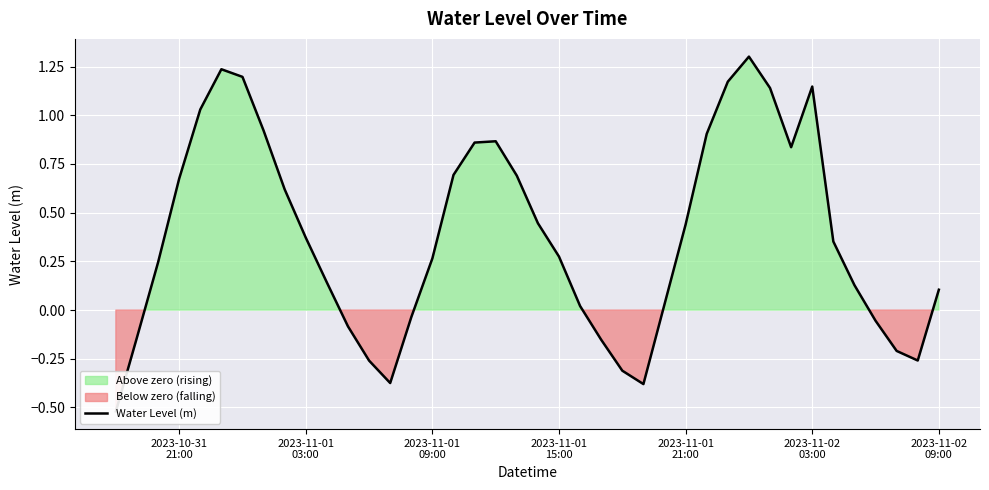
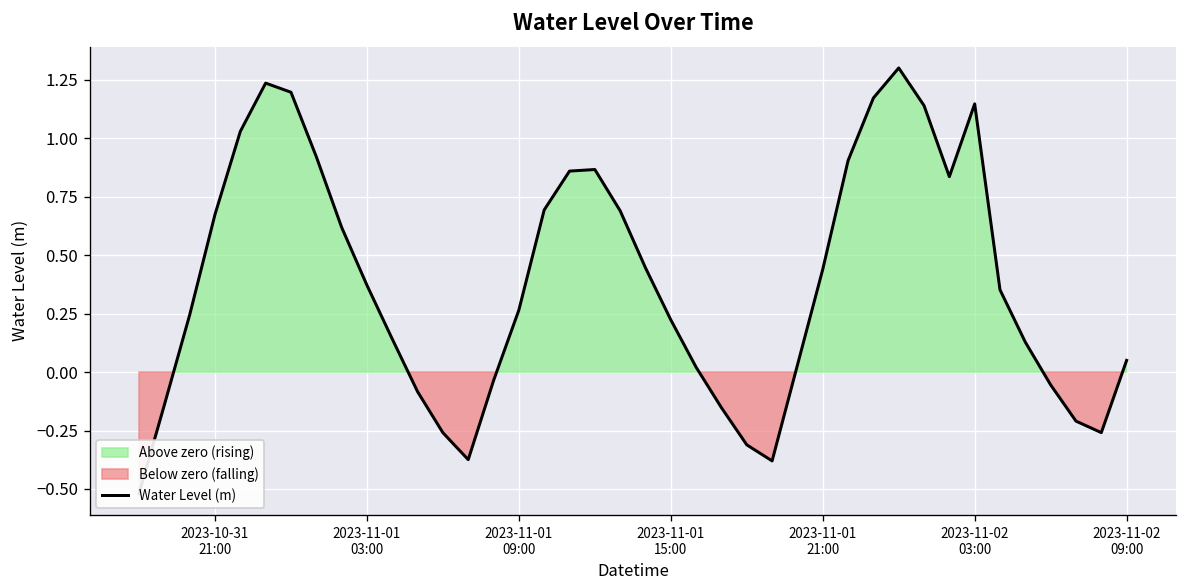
  {
    "2023-10-31 21:00": 0.67,
    "2023-11-01 03:00": 0.37,
    "2023-11-01 09:00": 0.27,
-   "2023-11-01 15:00": 0.27,
+   "2023-11-01 15:00": 0.22,
    "2023-11-01 21:00": 0.44,
    "2023-11-02 03:00": 1.15,
-   "2023-11-02 09:00": 0.10
+   "2023-11-02 09:00": 0.05
  }
